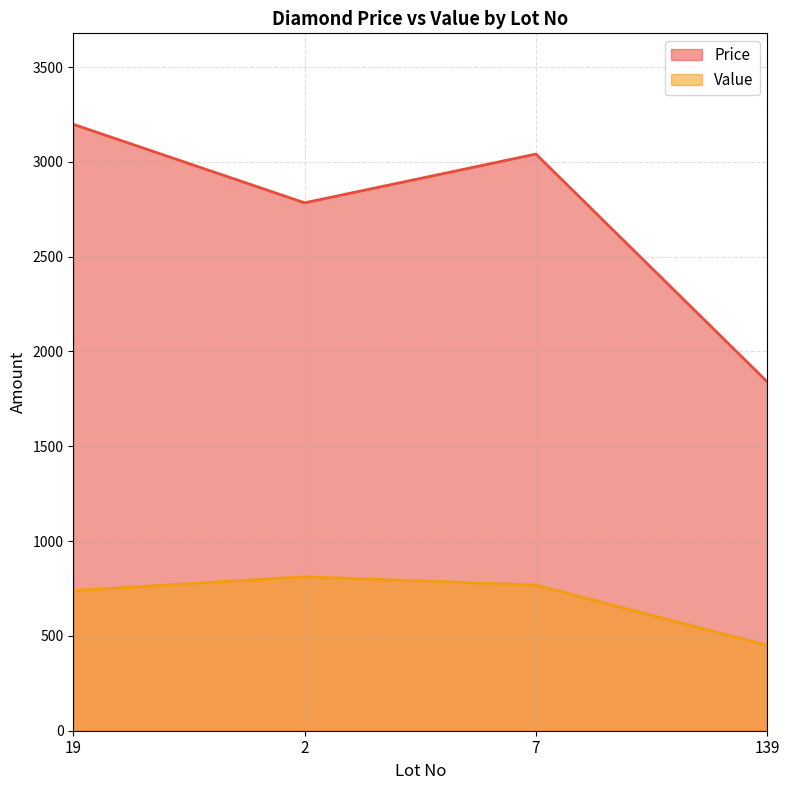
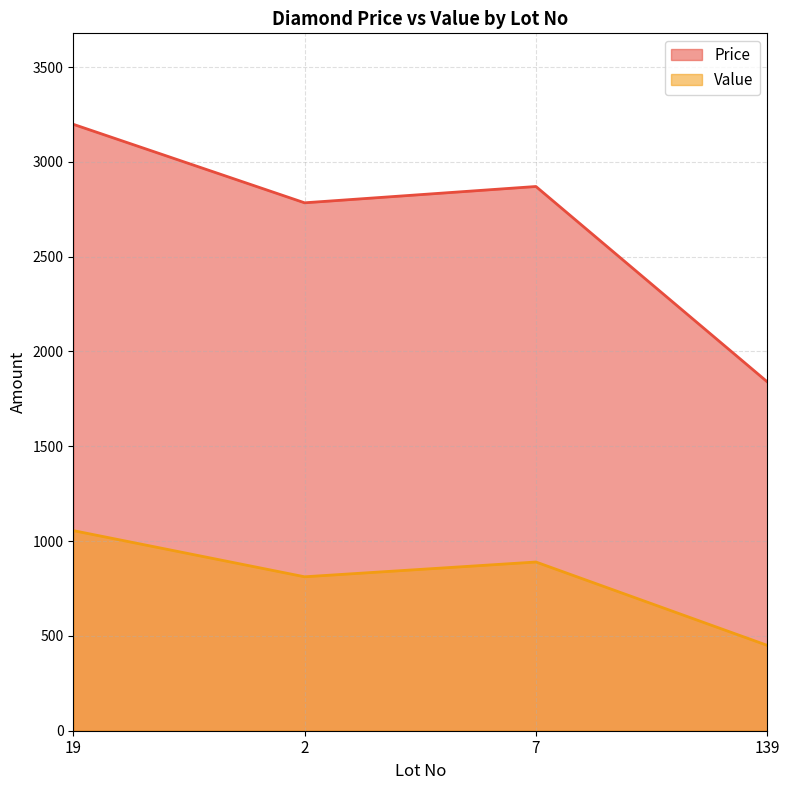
  {
    "Price": {
      "19": 3200,
      "2": 2780,
-     "7": 3040,
+     "7": 2870,
      "139": 1840
    },
    "Value": {
-     "19": 740,
+     "19": 1060,
      "2": 810,
-     "7": 770,
+     "7": 890,
      "139": 450
    }
  }
